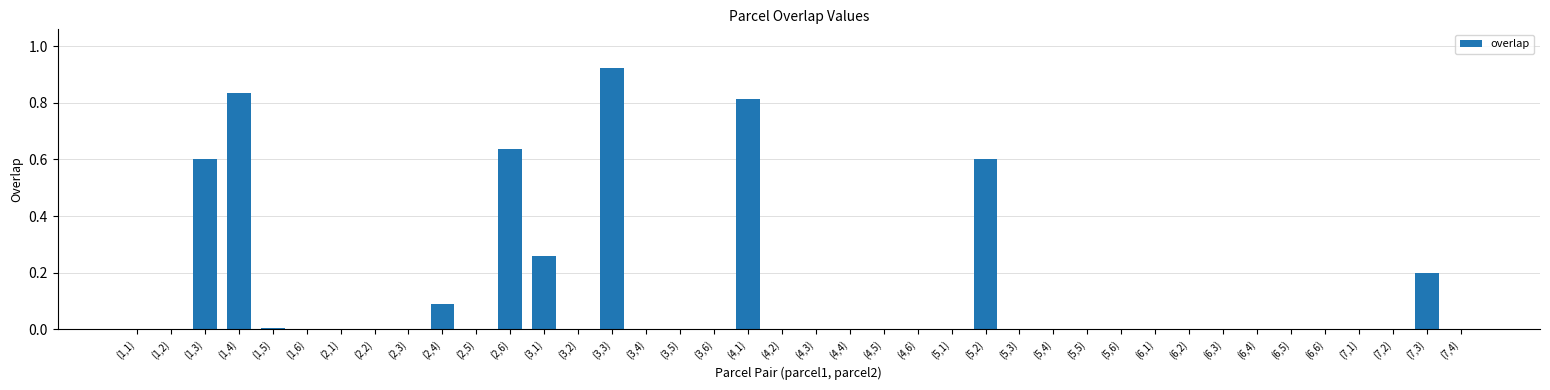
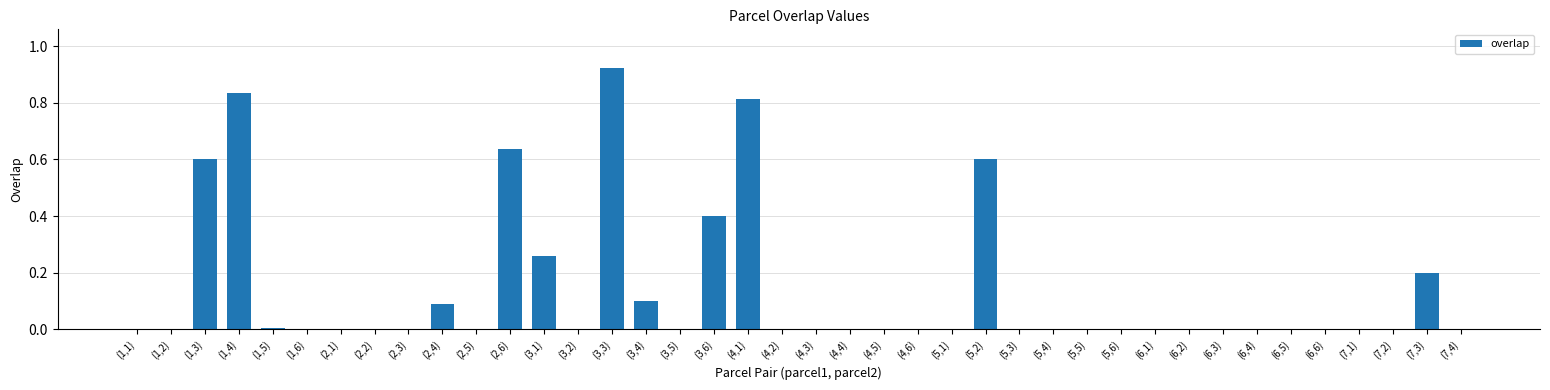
  {
    "(1,1)": 0.0,
    "(1,2)": 0.0,
    "(1,3)": 0.6,
    "(1,4)": 0.83,
    "(1,6)": 0.0,
    "(2,1)": 0.0,
    "(2,2)": 0.0,
    "(2,3)": 0.0,
    "(2,4)": 0.09,
    "(2,5)": 0.0,
    "(2,6)": 0.64,
    "(3,1)": 0.26,
    "(3,2)": 0.0,
    "(3,3)": 0.92,
-   "(3,4)": 0.0,
+   "(3,4)": 0.1,
    "(3,5)": 0.0,
-   "(3,6)": 0.0,
+   "(3,6)": 0.4,
    "(4,1)": 0.81,
    "(4,2)": 0.0,
    "(4,3)": 0.0,
    "(4,4)": 0.0,
    "(4,5)": 0.0,
    "(4,6)": 0.0,
    "(5,1)": 0.0,
    "(5,2)": 0.6,
    "(5,3)": 0.0,
    "(5,4)": 0.0,
    "(5,5)": 0.0,
    "(5,6)": 0.0,
    "(6,1)": 0.0,
    "(6,2)": 0.0,
    "(6,4)": 0.0,
    "(6,5)": 0.0,
    "(6,6)": 0.0,
    "(7,1)": 0.0,
    "(7,2)": 0.0,
    "(7,3)": 0.2,
    "(7,4)": 0.0
  }
